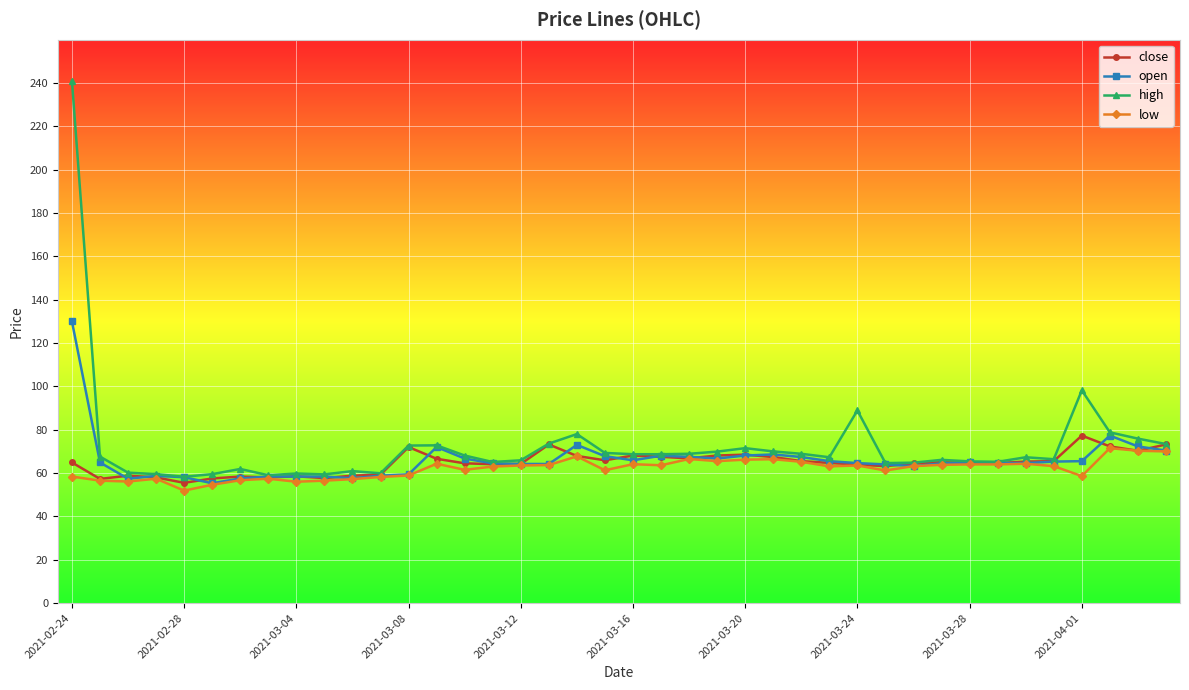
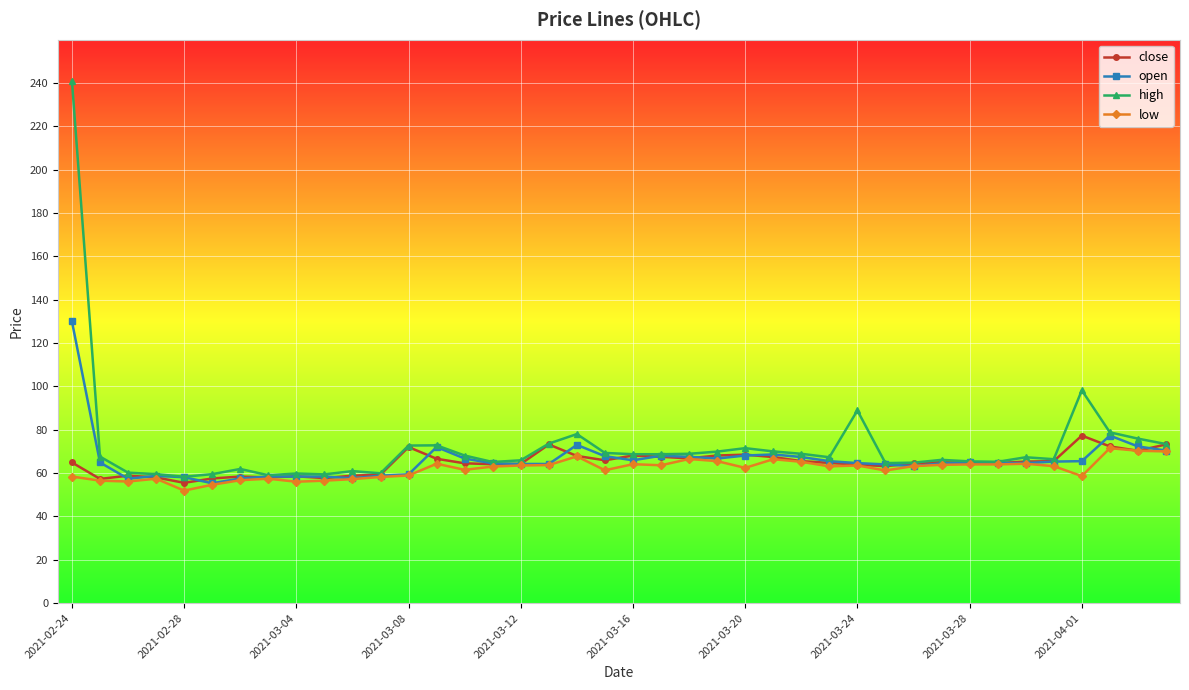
  {
    "close": {
      "2021-02-24": 65,
      "2021-02-28": 56,
      "2021-04-01": 77
    },
    "open": {
      "2021-02-24": 130,
      "2021-03-16": 66,
      "2021-04-01": 66
    },
    "high": {
      "2021-02-24": 241,
      "2021-03-04": 60,
      "2021-03-12": 66,
      "2021-03-20": 72,
      "2021-03-24": 89,
      "2021-04-01": 98
    },
    "low": {
      "2021-02-24": 58,
      "2021-02-28": 52,
      "2021-03-04": 56,
      "2021-03-16": 64,
-     "2021-03-20": 66,
+     "2021-03-20": 62,
      "2021-04-01": 59
    }
  }
